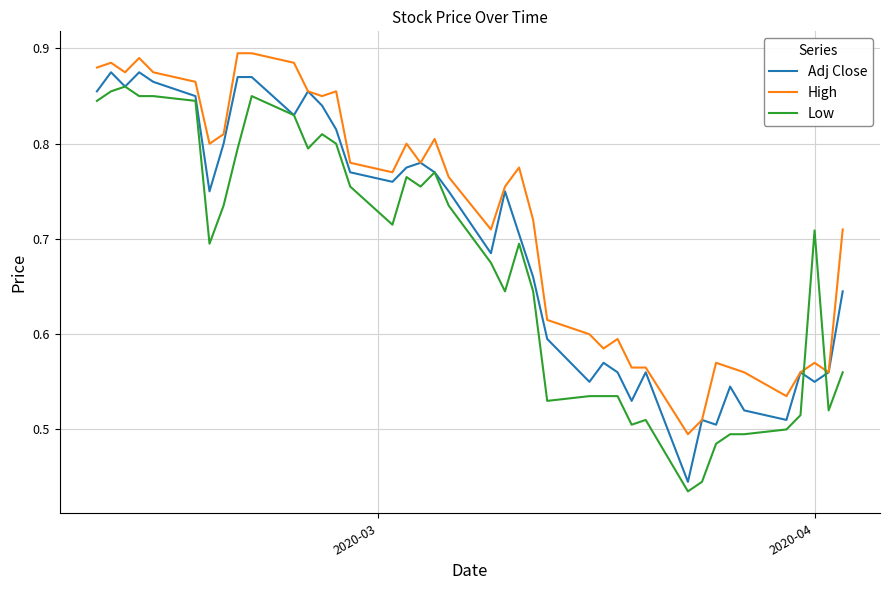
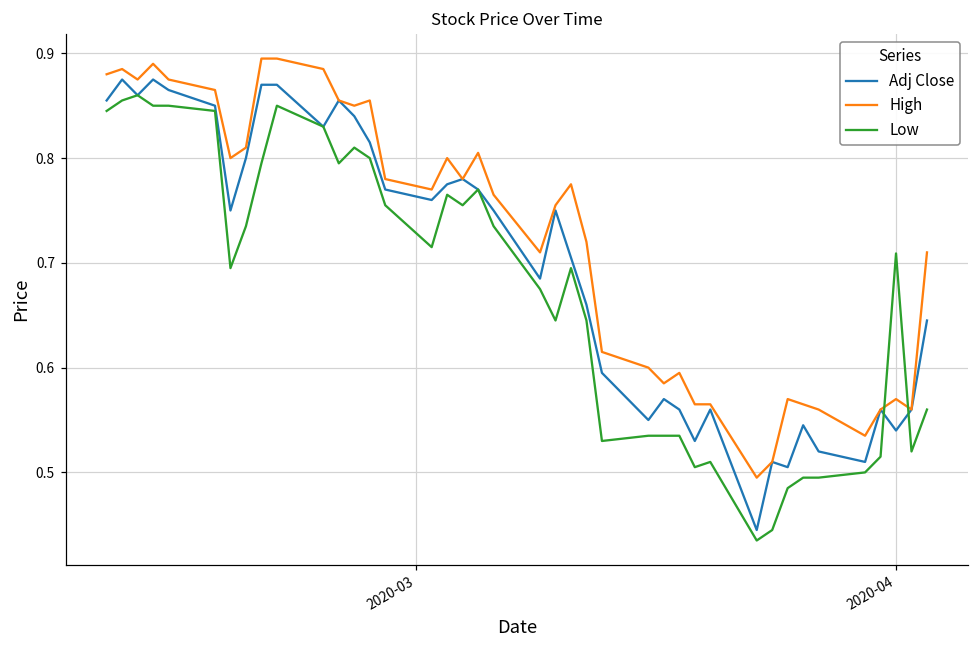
  {
    "Adj Close": {
-     "2020-04": 0.55
+     "2020-04": 0.54
    },
    "High": {
      "2020-04": 0.57
    },
    "Low": {
      "2020-04": 0.71
    }
  }
